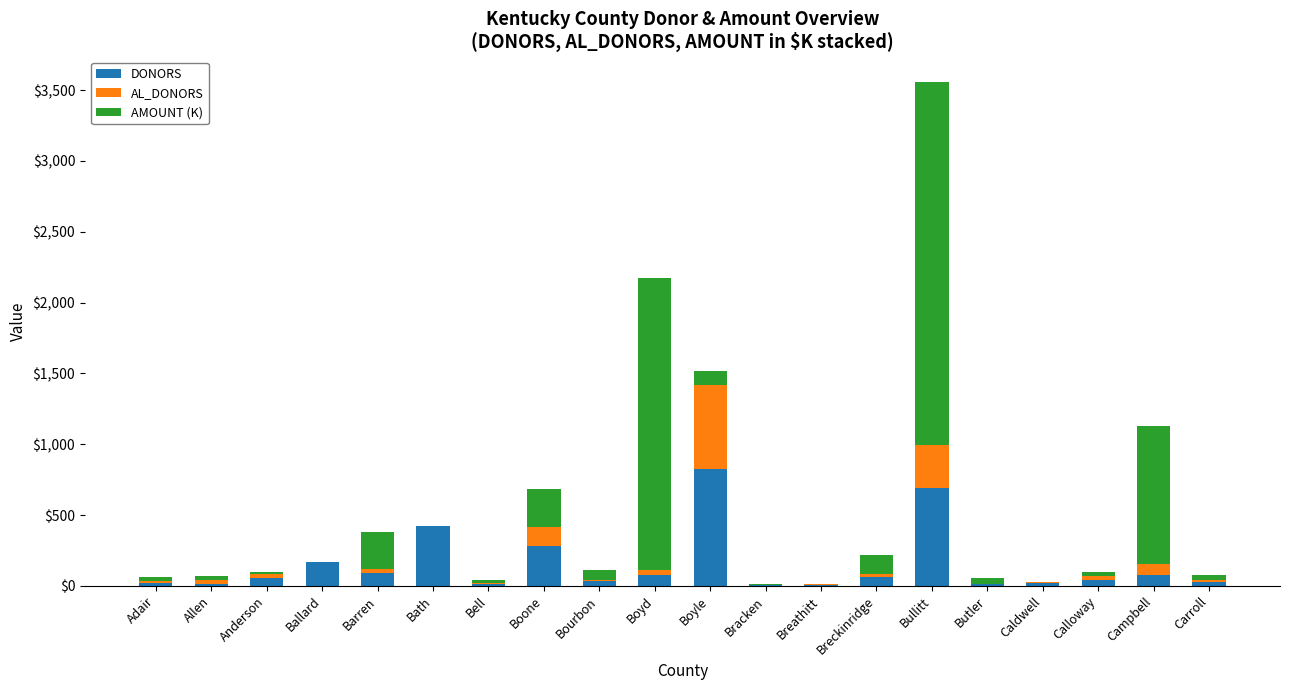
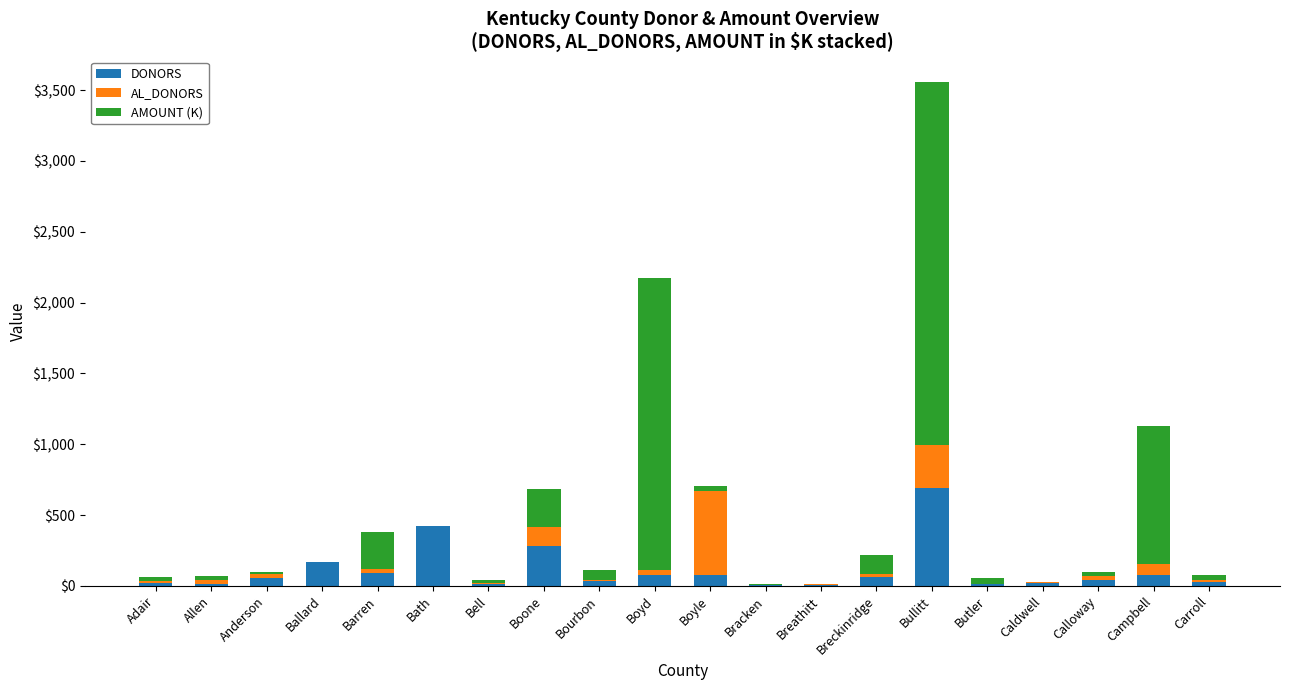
  {
    "DONORS": {
      "Adair": "$20",
      "Anderson": "$60",
      "Ballard": "$170",
      "Barren": "$90",
      "Bath": "$420",
      "Boone": "$280",
      "Bourbon": "$40",
      "Boyd": "$80",
-     "Boyle": "$830",
+     "Boyle": "$80",
      "Breckinridge": "$60",
      "Bullitt": "$690",
      "Caldwell": "$20",
      "Calloway": "$40",
      "Campbell": "$80",
      "Carroll": "$30"
    },
    "AL_DONORS": {
      "Allen": "$20",
      "Anderson": "$20",
      "Ballard": "$0",
      "Barren": "$30",
      "Boone": "$130",
      "Boyd": "$40",
      "Boyle": "$590",
      "Breckinridge": "$20",
      "Bullitt": "$300",
      "Calloway": "$30",
      "Campbell": "$80"
    },
    "AMOUNT (K)": {
      "Adair": "$30",
      "Allen": "$30",
      "Barren": "$260",
      "Bell": "$20",
      "Boone": "$270",
      "Bourbon": "$70",
      "Boyd": "$2,060",
-     "Boyle": "$100",
+     "Boyle": "$40",
      "Breckinridge": "$140",
      "Bullitt": "$2,560",
      "Butler": "$40",
      "Calloway": "$30",
      "Campbell": "$980",
      "Carroll": "$30"
    }
  }
